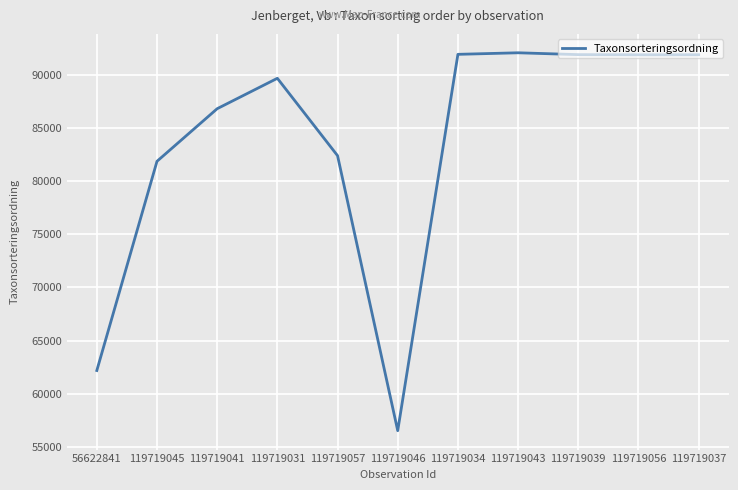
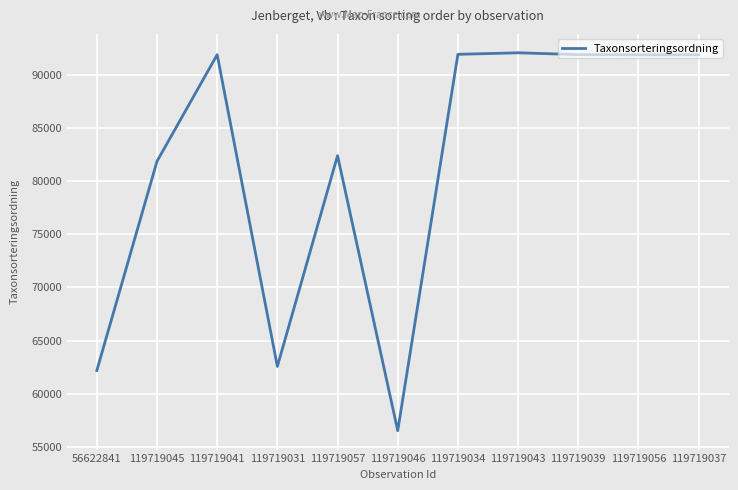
  {
    "56622841": 62200,
    "119719045": 81800,
-   "119719041": 86800,
-   "119719031": 89700,
+   "119719041": 91900,
+   "119719031": 62600,
    "119719057": 82400,
    "119719046": 56500,
    "119719034": 91900,
    "119719043": 92000
  }
